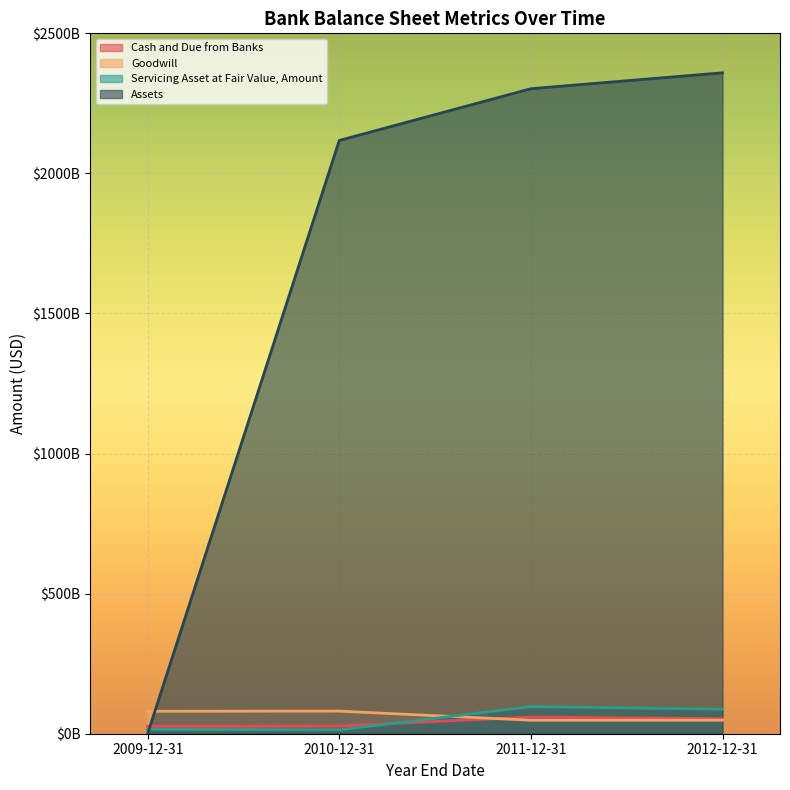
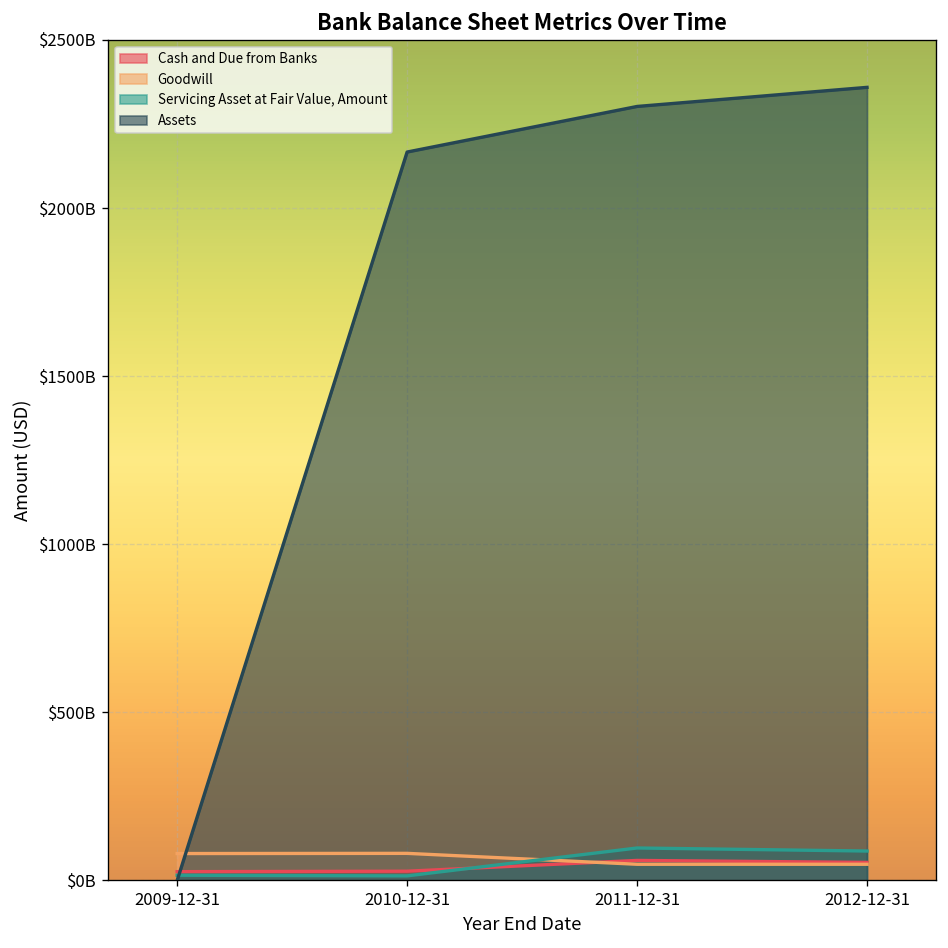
  {
    "Cash and Due from Banks": {
      "2009-12-31": "$30000000000",
      "2010-12-31": "$30000000000",
      "2011-12-31": "$60000000000"
    },
    "Goodwill": {
      "2009-12-31": "$80000000000",
      "2010-12-31": "$80000000000",
      "2011-12-31": "$50000000000"
    },
    "Servicing Asset at Fair Value, Amount": {
      "2009-12-31": "$20000000000",
      "2010-12-31": "$10000000000",
      "2011-12-31": "$100000000000",
      "2012-12-31": "$90000000000"
    },
    "Assets": {
      "2009-12-31": "$0",
-     "2010-12-31": "$2120000000000",
+     "2010-12-31": "$2170000000000",
      "2011-12-31": "$2300000000000",
      "2012-12-31": "$2360000000000"
    }
  }
